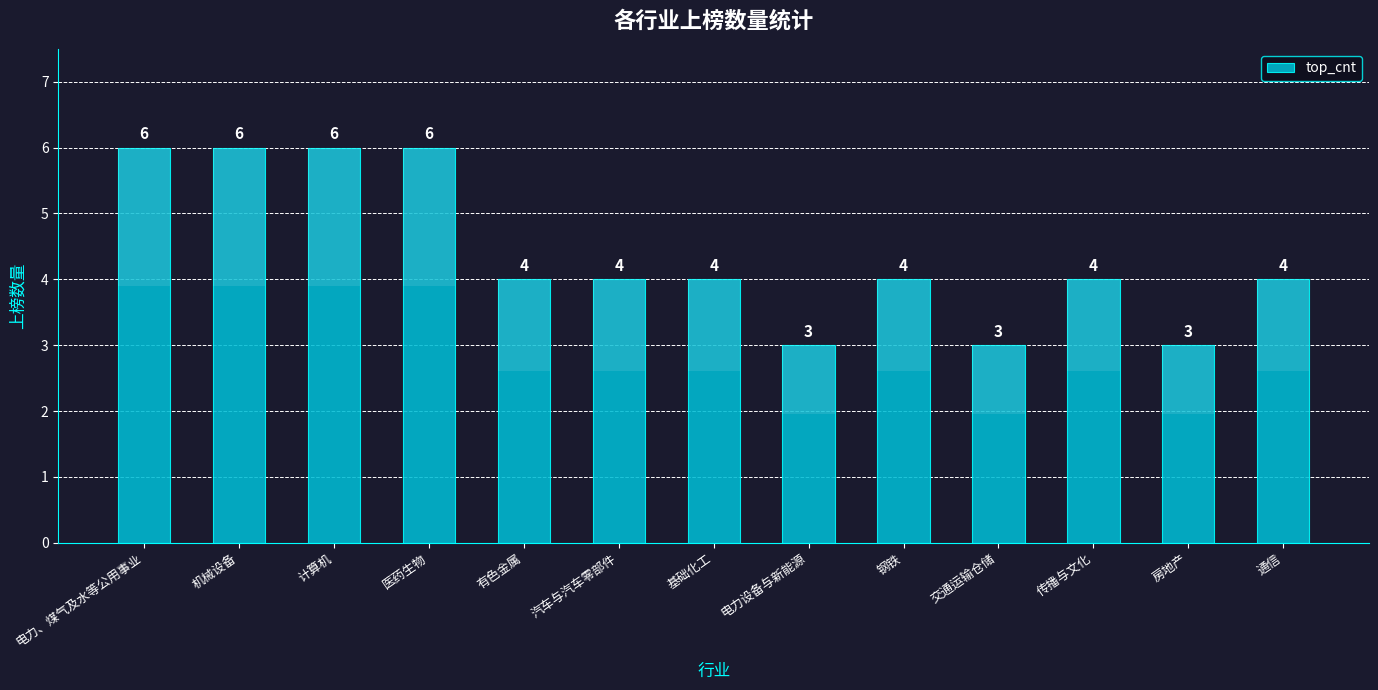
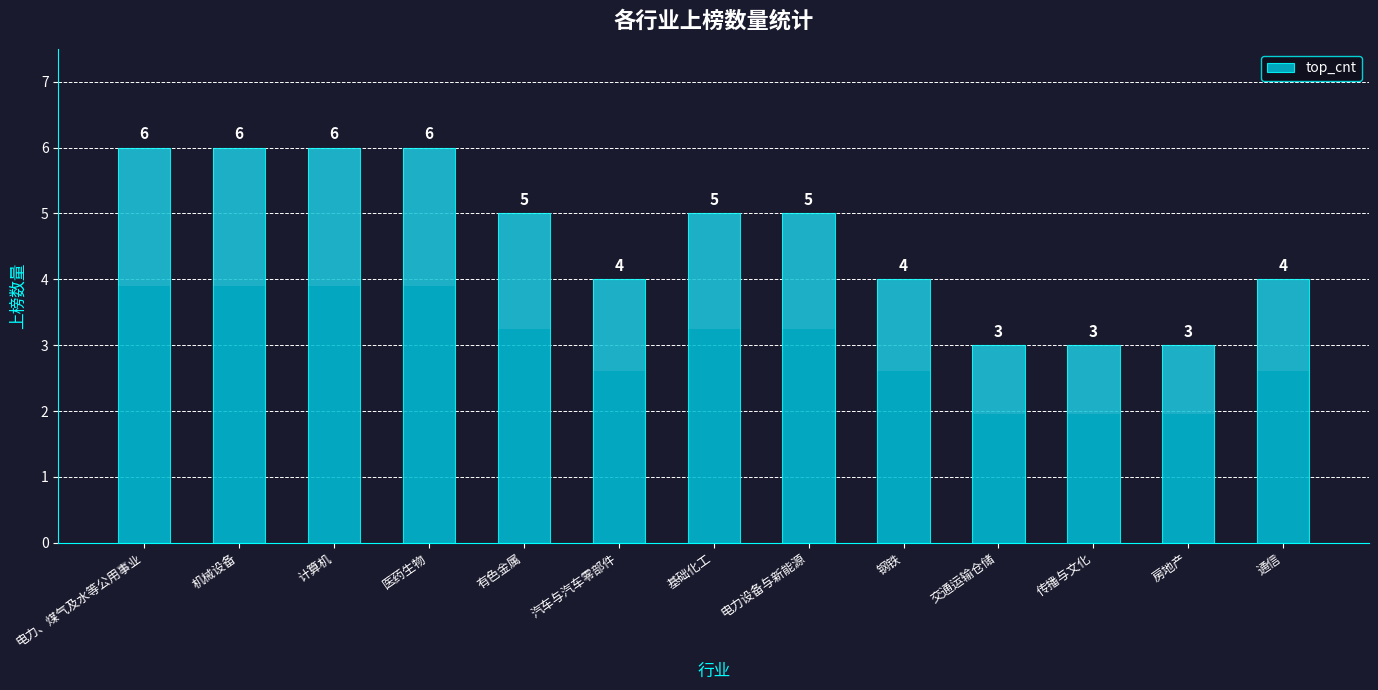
  {
    "电力、煤气及水等公用事业": 6,
    "机械设备": 6,
    "计算机": 6,
    "医药生物": 6,
-   "有色金属": 4,
+   "有色金属": 5,
    "汽车与汽车零部件": 4,
-   "基础化工": 4,
-   "电力设备与新能源": 3,
+   "基础化工": 5,
+   "电力设备与新能源": 5,
    "钢铁": 4,
    "交通运输仓储": 3,
-   "传播与文化": 4,
+   "传播与文化": 3,
    "房地产": 3,
    "通信": 4
  }
